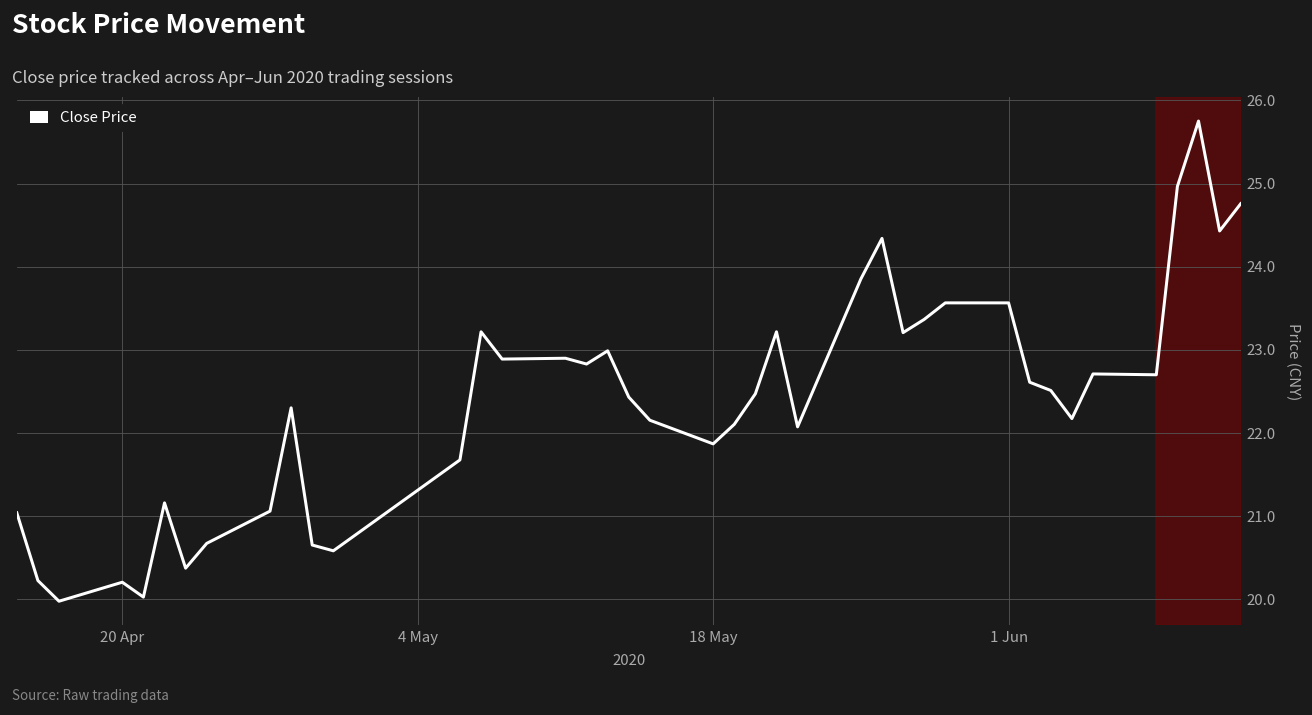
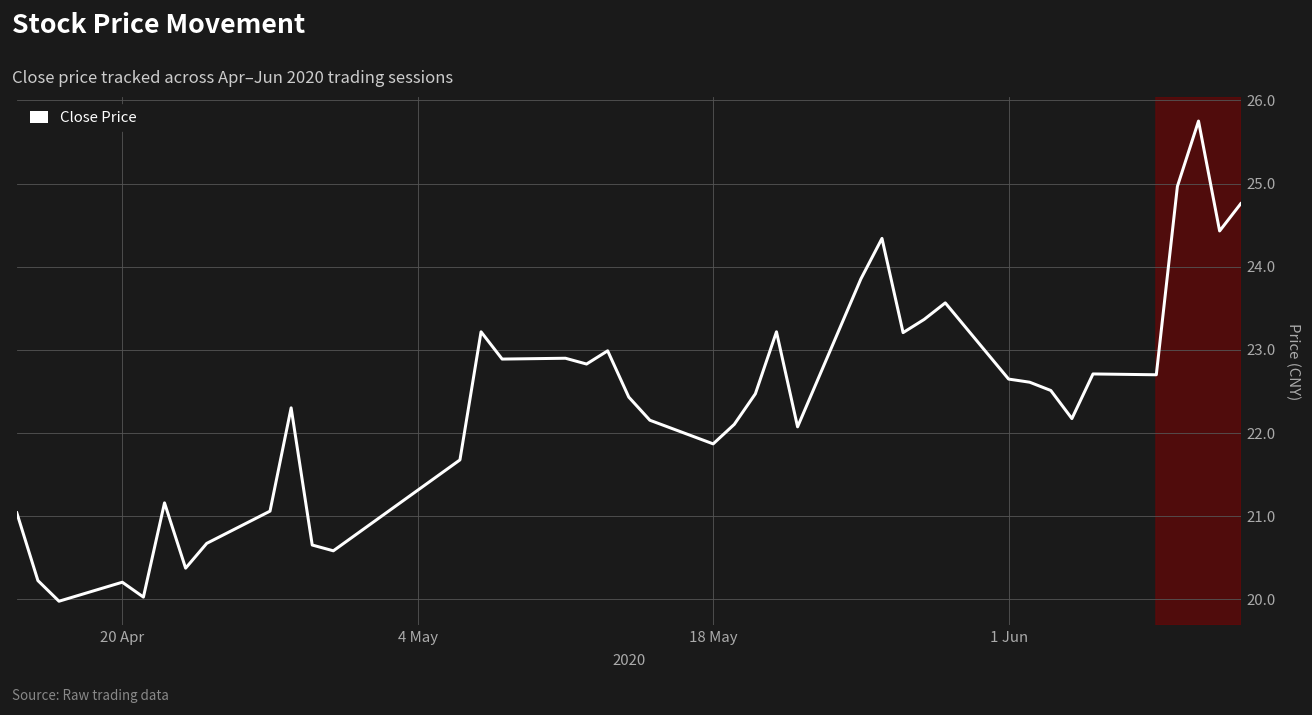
  {
    "20 Apr": 20.2,
    "18 May": 21.9,
-   "1 Jun": 23.6
+   "1 Jun": 22.6
  }
